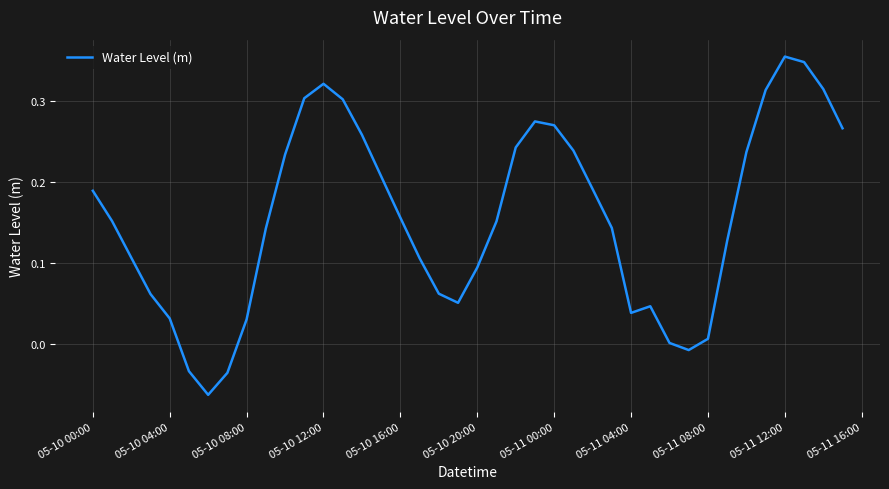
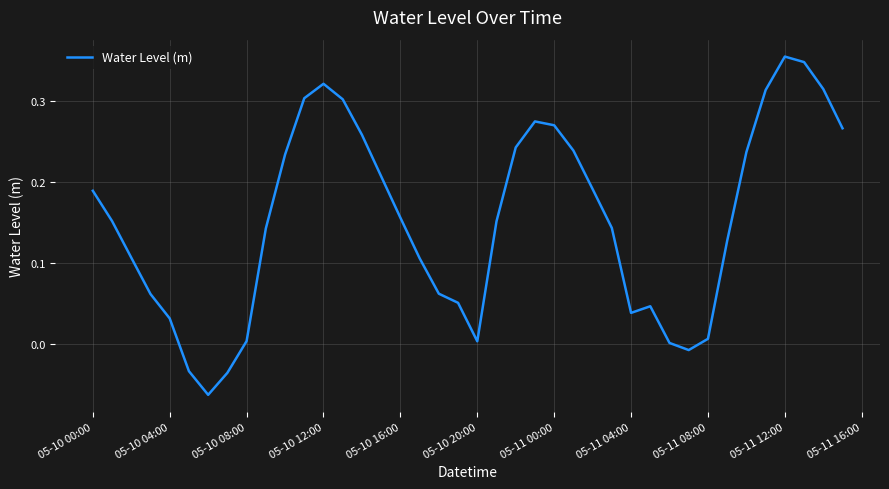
  {
    "05-10 00:00": 0.19,
    "05-10 04:00": 0.03,
-   "05-10 08:00": 0.03,
+   "05-10 08:00": 0.00,
    "05-10 12:00": 0.32,
    "05-10 16:00": 0.16,
-   "05-10 20:00": 0.09,
+   "05-10 20:00": 0.00,
    "05-11 00:00": 0.27,
    "05-11 04:00": 0.04,
    "05-11 08:00": 0.01,
    "05-11 12:00": 0.36
  }
